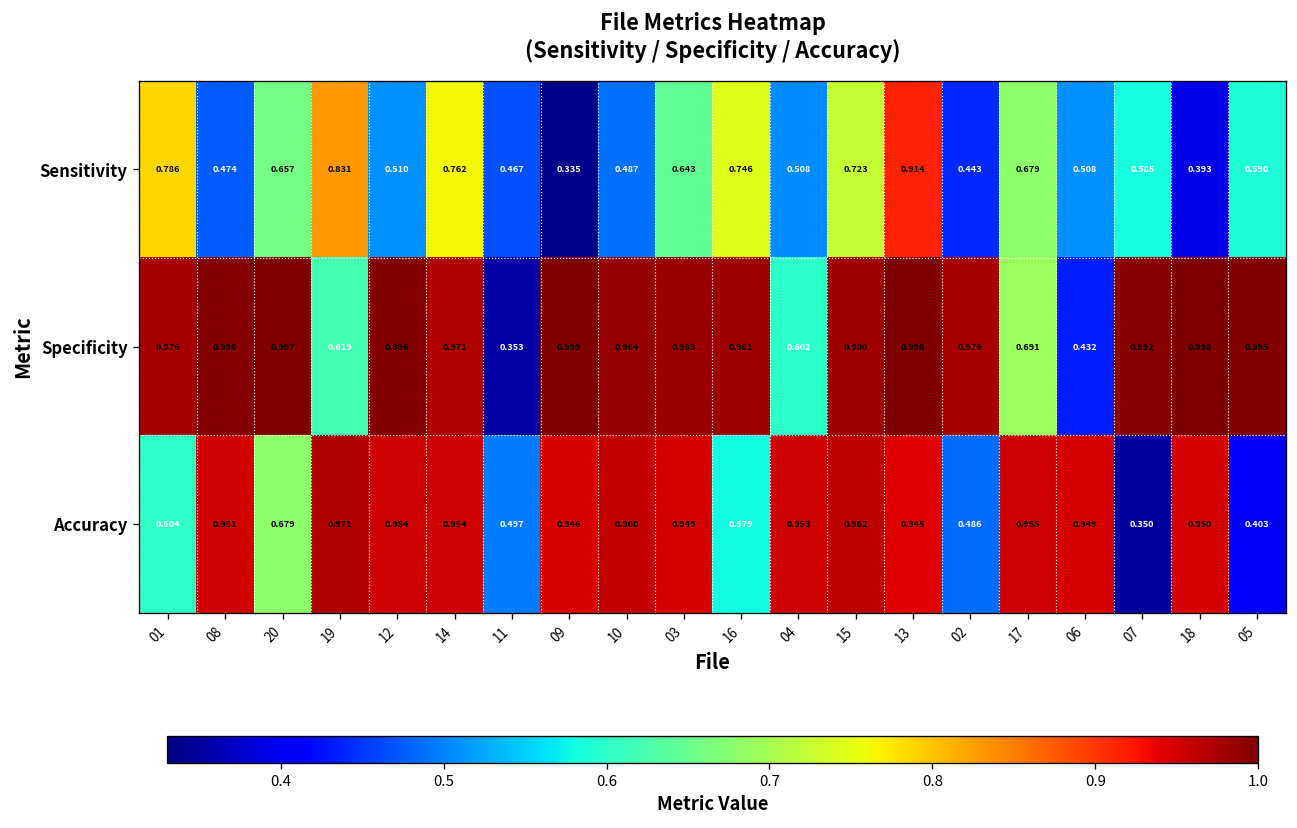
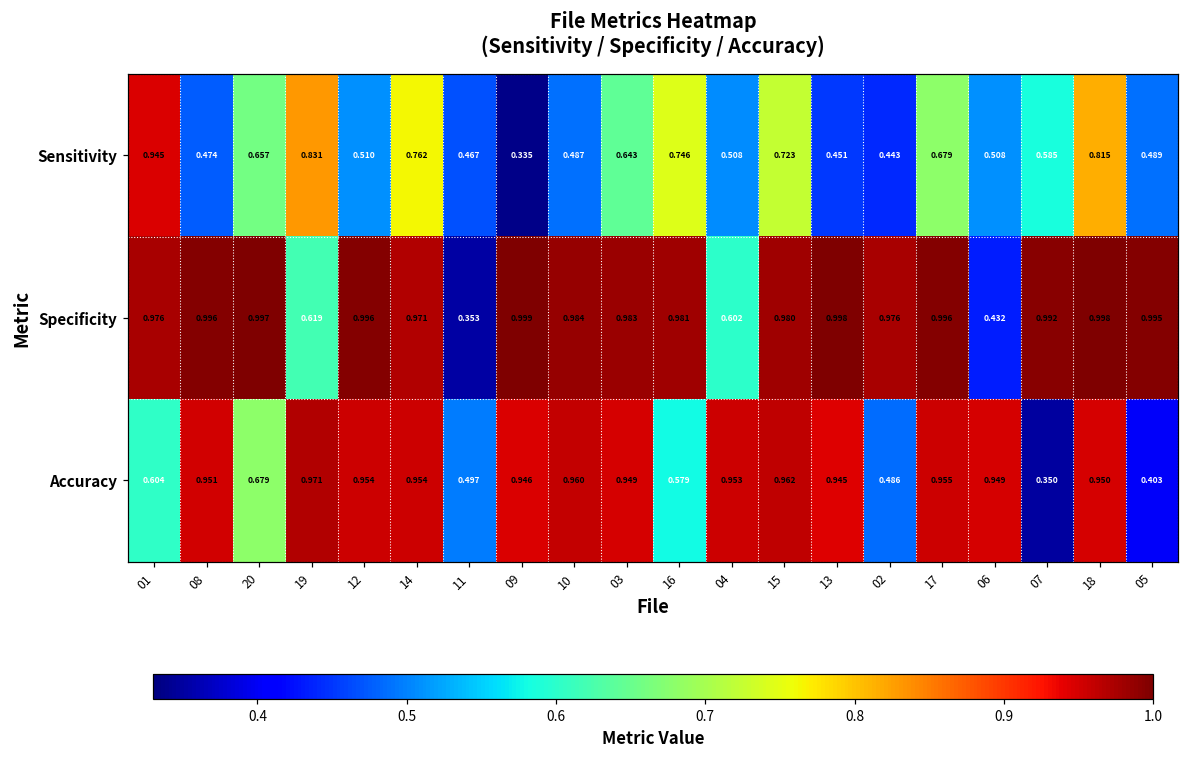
  {
    "Sensitivity": {
-     "01": 0.786,
+     "01": 0.945,
      "08": 0.474,
      "20": 0.657,
      "19": 0.831,
      "12": 0.510,
      "14": 0.762,
      "11": 0.467,
      "09": 0.335,
      "10": 0.487,
      "03": 0.643,
      "16": 0.746,
      "04": 0.508,
      "15": 0.723,
-     "13": 0.914,
+     "13": 0.451,
      "02": 0.443,
      "17": 0.679,
      "06": 0.508,
      "07": 0.585,
-     "18": 0.393,
-     "05": 0.590
+     "18": 0.815,
+     "05": 0.489
    },
    "Specificity": {
      "01": 0.976,
      "08": 0.996,
      "20": 0.997,
      "19": 0.619,
      "12": 0.996,
      "14": 0.971,
      "11": 0.353,
      "09": 0.999,
      "10": 0.984,
      "03": 0.983,
      "16": 0.981,
      "04": 0.602,
      "15": 0.980,
      "13": 0.998,
      "02": 0.976,
-     "17": 0.691,
+     "17": 0.996,
      "06": 0.432,
      "07": 0.992,
      "18": 0.998,
      "05": 0.995
    },
    "Accuracy": {
      "01": 0.604,
      "08": 0.951,
      "20": 0.679,
      "19": 0.971,
      "12": 0.954,
      "14": 0.954,
      "11": 0.497,
      "09": 0.946,
      "10": 0.960,
      "03": 0.949,
      "16": 0.579,
      "04": 0.953,
      "15": 0.962,
      "13": 0.945,
      "02": 0.486,
      "17": 0.955,
      "06": 0.949,
      "07": 0.350,
      "18": 0.950,
      "05": 0.403
    }
  }
